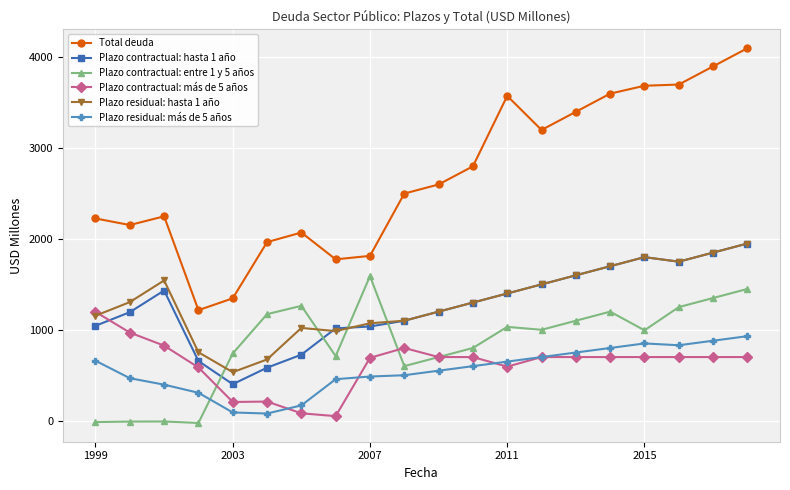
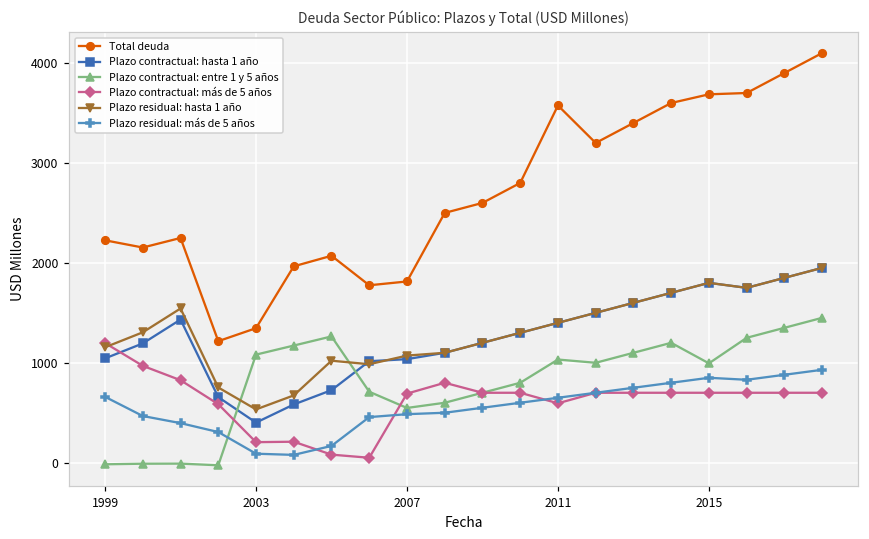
  {
    "Total deuda": {
      "1999": 2200,
      "2003": 1300,
      "2007": 1800,
      "2011": 3600,
      "2015": 3700
    },
    "Plazo contractual: entre 1 y 5 años": {
      "1999": 0,
-     "2003": 700,
-     "2007": 1600,
+     "2003": 1100,
+     "2007": 500,
      "2011": 1000,
      "2015": 1000
    },
    "Plazo contractual: más de 5 años": {
      "1999": 1200,
      "2003": 200,
      "2007": 700,
      "2011": 600,
      "2015": 700
    },
    "Plazo residual: hasta 1 año": {
      "1999": 1200,
      "2003": 500,
      "2007": 1100
    }
  }
